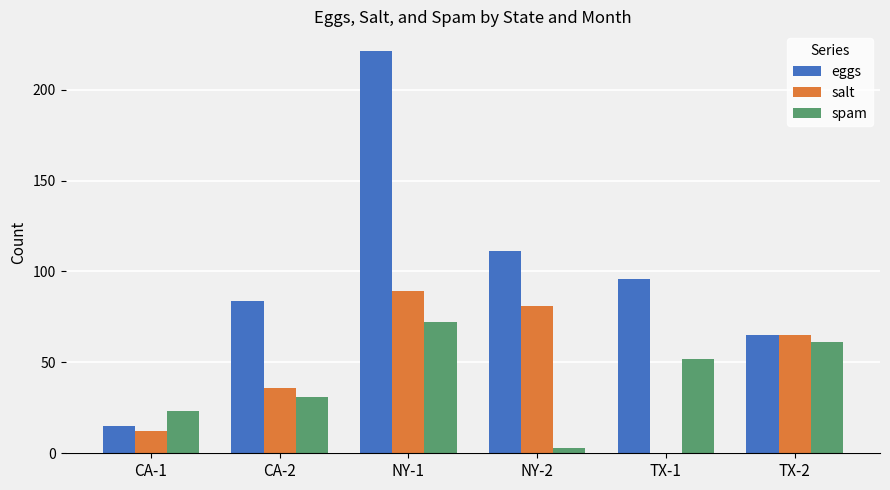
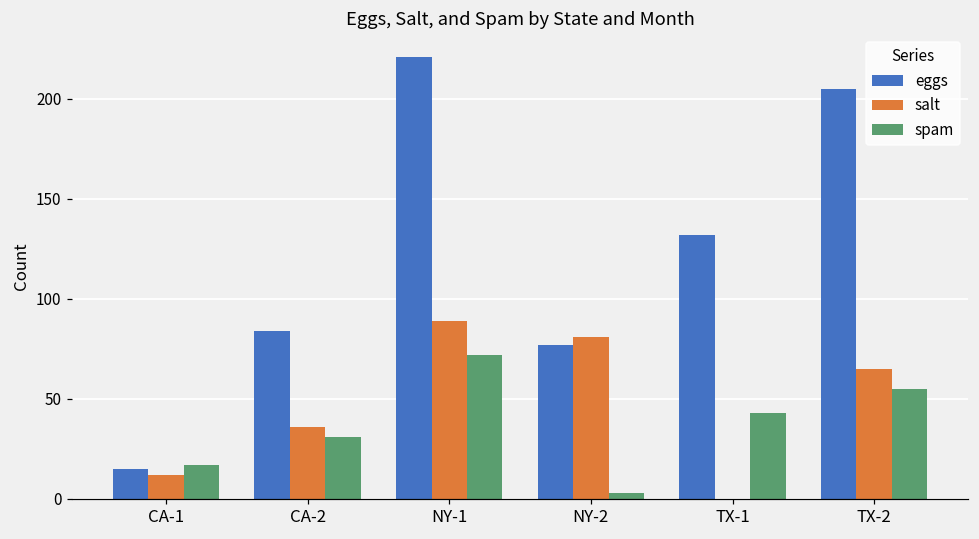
  {
    "eggs": {
      "CA-1": 15,
      "CA-2": 84,
      "NY-1": 221,
-     "NY-2": 111,
-     "TX-1": 96,
-     "TX-2": 65
+     "NY-2": 77,
+     "TX-1": 132,
+     "TX-2": 205
    },
    "salt": {
      "CA-1": 12,
      "CA-2": 36,
      "NY-1": 89,
      "NY-2": 81,
      "TX-1": 0,
      "TX-2": 65
    },
    "spam": {
-     "CA-1": 23,
+     "CA-1": 17,
      "CA-2": 31,
      "NY-1": 72,
      "NY-2": 3,
-     "TX-1": 52,
-     "TX-2": 61
+     "TX-1": 43,
+     "TX-2": 55
    }
  }
